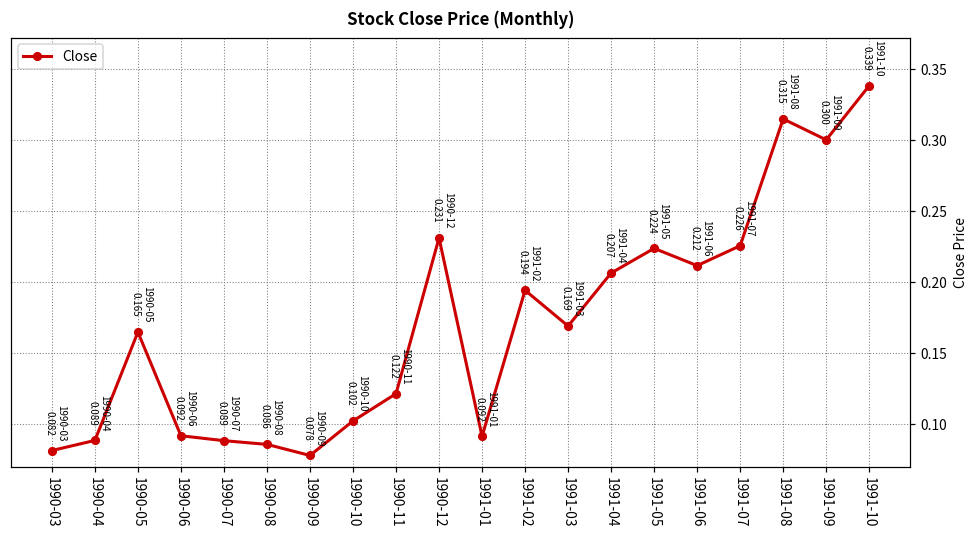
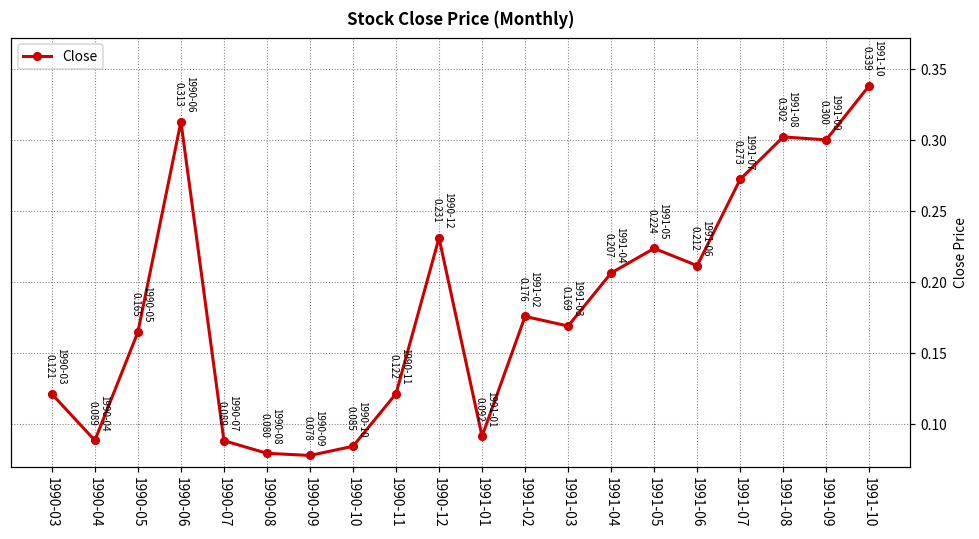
  {
-   "1990-03": 0.082,
+   "1990-03": 0.121,
    "1990-04": 0.089,
    "1990-05": 0.165,
-   "1990-06": 0.092,
+   "1990-06": 0.313,
    "1990-07": 0.089,
-   "1990-08": 0.086,
+   "1990-08": 0.080,
    "1990-09": 0.078,
-   "1990-10": 0.102,
+   "1990-10": 0.085,
    "1990-11": 0.122,
    "1990-12": 0.231,
    "1991-01": 0.092,
-   "1991-02": 0.194,
+   "1991-02": 0.176,
    "1991-03": 0.169,
    "1991-04": 0.207,
    "1991-05": 0.224,
    "1991-06": 0.212,
-   "1991-07": 0.226,
-   "1991-08": 0.315,
+   "1991-07": 0.273,
+   "1991-08": 0.302,
    "1991-09": 0.300,
    "1991-10": 0.339
  }
